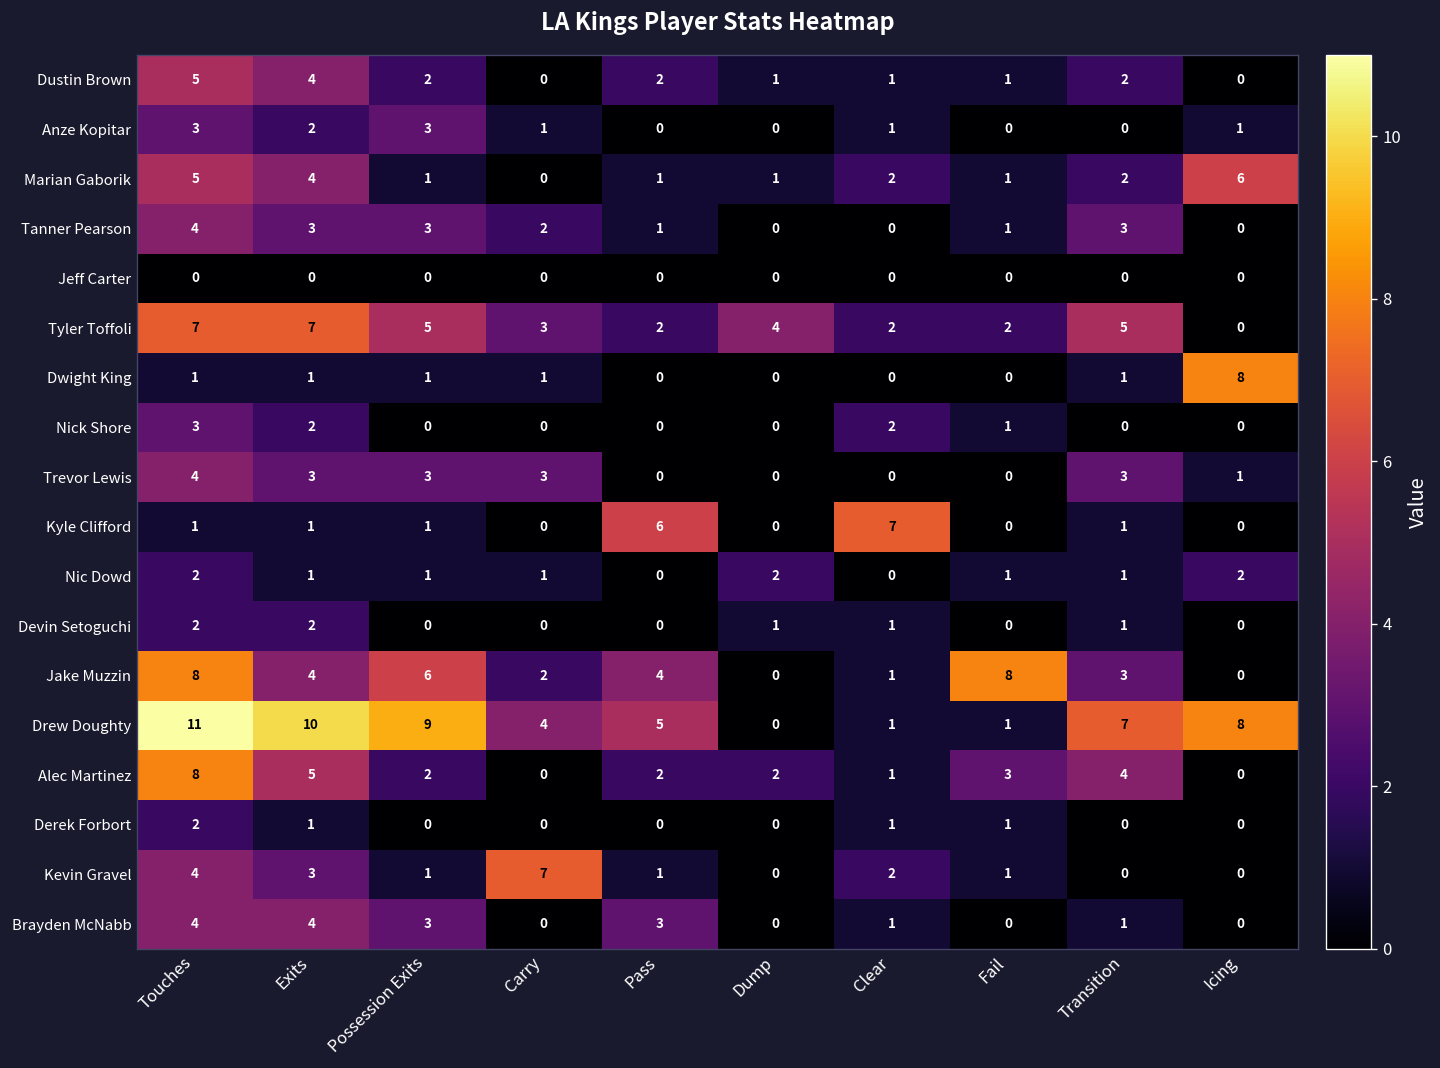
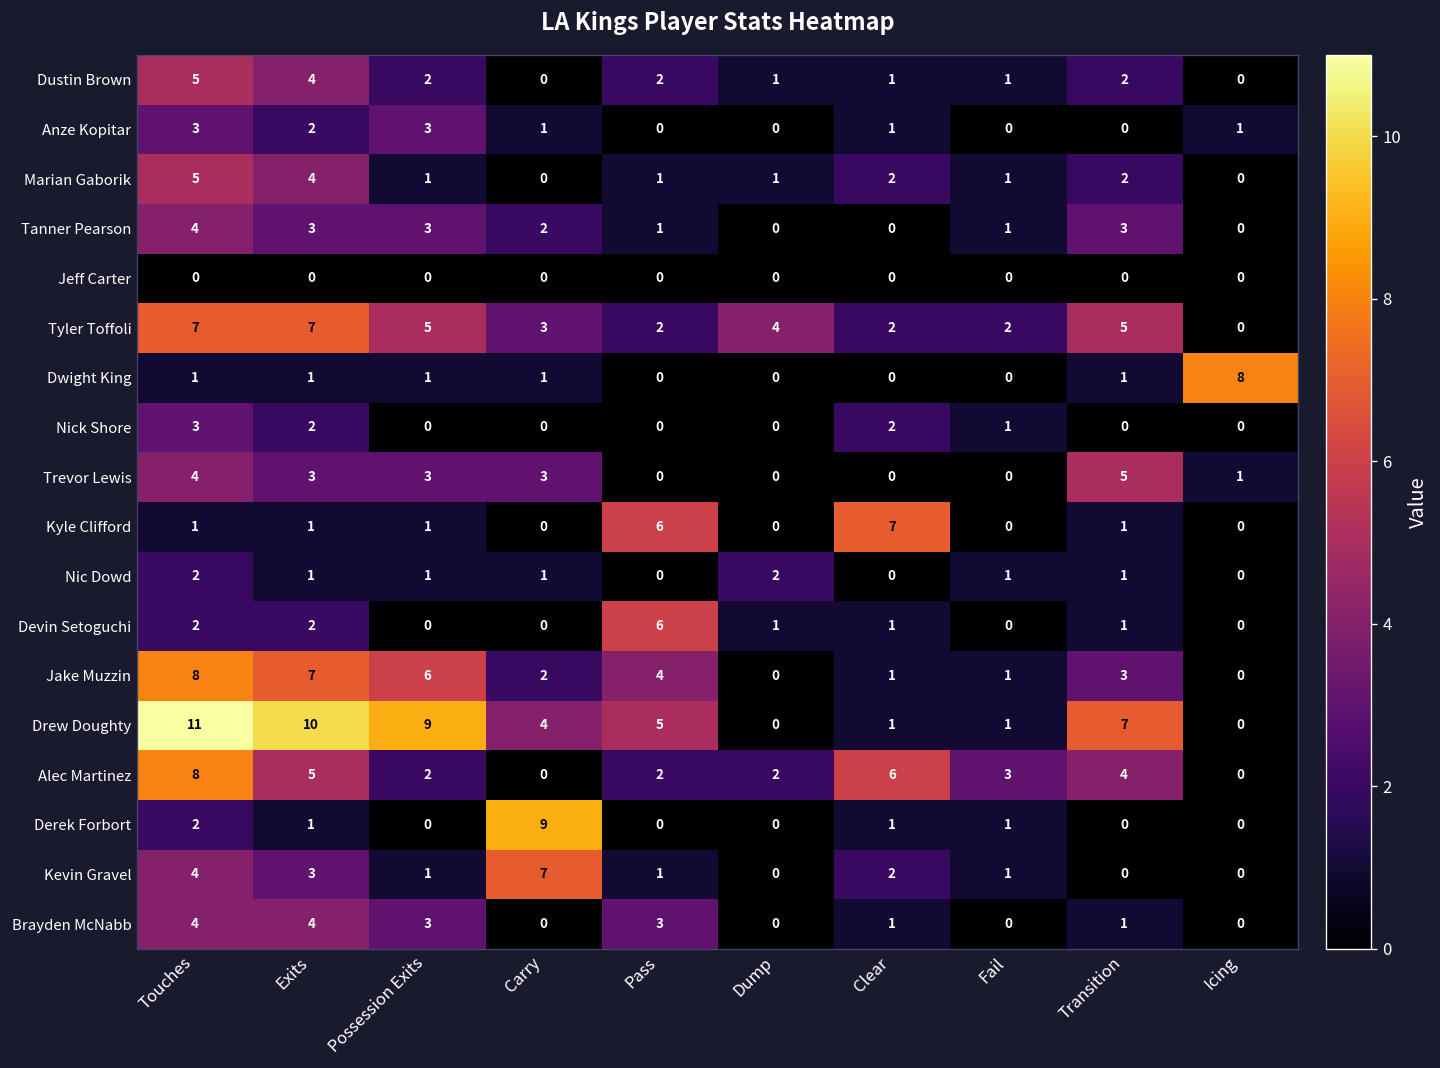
  {
    "Dustin Brown": {
      "Touches": 5,
      "Exits": 4,
      "Possession Exits": 2,
      "Carry": 0,
      "Pass": 2,
      "Dump": 1,
      "Clear": 1,
      "Fail": 1,
      "Transition": 2,
      "Icing": 0
    },
    "Anze Kopitar": {
      "Touches": 3,
      "Exits": 2,
      "Possession Exits": 3,
      "Carry": 1,
      "Pass": 0,
      "Dump": 0,
      "Clear": 1,
      "Fail": 0,
      "Transition": 0,
      "Icing": 1
    },
    "Marian Gaborik": {
      "Touches": 5,
      "Exits": 4,
      "Possession Exits": 1,
      "Carry": 0,
      "Pass": 1,
      "Dump": 1,
      "Clear": 2,
      "Fail": 1,
      "Transition": 2,
-     "Icing": 6
+     "Icing": 0
    },
    "Tanner Pearson": {
      "Touches": 4,
      "Exits": 3,
      "Possession Exits": 3,
      "Carry": 2,
      "Pass": 1,
      "Dump": 0,
      "Clear": 0,
      "Fail": 1,
      "Transition": 3,
      "Icing": 0
    },
    "Jeff Carter": {
      "Touches": 0,
      "Exits": 0,
      "Possession Exits": 0,
      "Carry": 0,
      "Pass": 0,
      "Dump": 0,
      "Clear": 0,
      "Fail": 0,
      "Transition": 0,
      "Icing": 0
    },
    "Tyler Toffoli": {
      "Touches": 7,
      "Exits": 7,
      "Possession Exits": 5,
      "Carry": 3,
      "Pass": 2,
      "Dump": 4,
      "Clear": 2,
      "Fail": 2,
      "Transition": 5,
      "Icing": 0
    },
    "Dwight King": {
      "Touches": 1,
      "Exits": 1,
      "Possession Exits": 1,
      "Carry": 1,
      "Pass": 0,
      "Dump": 0,
      "Clear": 0,
      "Fail": 0,
      "Transition": 1,
      "Icing": 8
    },
    "Nick Shore": {
      "Touches": 3,
      "Exits": 2,
      "Possession Exits": 0,
      "Carry": 0,
      "Pass": 0,
      "Dump": 0,
      "Clear": 2,
      "Fail": 1,
      "Transition": 0,
      "Icing": 0
    },
    "Trevor Lewis": {
      "Touches": 4,
      "Exits": 3,
      "Possession Exits": 3,
      "Carry": 3,
      "Pass": 0,
      "Dump": 0,
      "Clear": 0,
      "Fail": 0,
-     "Transition": 3,
+     "Transition": 5,
      "Icing": 1
    },
    "Kyle Clifford": {
      "Touches": 1,
      "Exits": 1,
      "Possession Exits": 1,
      "Carry": 0,
      "Pass": 6,
      "Dump": 0,
      "Clear": 7,
      "Fail": 0,
      "Transition": 1,
      "Icing": 0
    },
    "Nic Dowd": {
      "Touches": 2,
      "Exits": 1,
      "Possession Exits": 1,
      "Carry": 1,
      "Pass": 0,
      "Dump": 2,
      "Clear": 0,
      "Fail": 1,
      "Transition": 1,
-     "Icing": 2
+     "Icing": 0
    },
    "Devin Setoguchi": {
      "Touches": 2,
      "Exits": 2,
      "Possession Exits": 0,
      "Carry": 0,
-     "Pass": 0,
+     "Pass": 6,
      "Dump": 1,
      "Clear": 1,
      "Fail": 0,
      "Transition": 1,
      "Icing": 0
    },
    "Jake Muzzin": {
      "Touches": 8,
-     "Exits": 4,
+     "Exits": 7,
      "Possession Exits": 6,
      "Carry": 2,
      "Pass": 4,
      "Dump": 0,
      "Clear": 1,
-     "Fail": 8,
+     "Fail": 1,
      "Transition": 3,
      "Icing": 0
    },
    "Drew Doughty": {
      "Touches": 11,
      "Exits": 10,
      "Possession Exits": 9,
      "Carry": 4,
      "Pass": 5,
      "Dump": 0,
      "Clear": 1,
      "Fail": 1,
      "Transition": 7,
-     "Icing": 8
+     "Icing": 0
    },
    "Alec Martinez": {
      "Touches": 8,
      "Exits": 5,
      "Possession Exits": 2,
      "Carry": 0,
      "Pass": 2,
      "Dump": 2,
-     "Clear": 1,
+     "Clear": 6,
      "Fail": 3,
      "Transition": 4,
      "Icing": 0
    },
    "Derek Forbort": {
      "Touches": 2,
      "Exits": 1,
      "Possession Exits": 0,
-     "Carry": 0,
+     "Carry": 9,
      "Pass": 0,
      "Dump": 0,
      "Clear": 1,
      "Fail": 1,
      "Transition": 0,
      "Icing": 0
    },
    "Kevin Gravel": {
      "Touches": 4,
      "Exits": 3,
      "Possession Exits": 1,
      "Carry": 7,
      "Pass": 1,
      "Dump": 0,
      "Clear": 2,
      "Fail": 1,
      "Transition": 0,
      "Icing": 0
    },
    "Brayden McNabb": {
      "Touches": 4,
      "Exits": 4,
      "Possession Exits": 3,
      "Carry": 0,
      "Pass": 3,
      "Dump": 0,
      "Clear": 1,
      "Fail": 0,
      "Transition": 1,
      "Icing": 0
    }
  }
